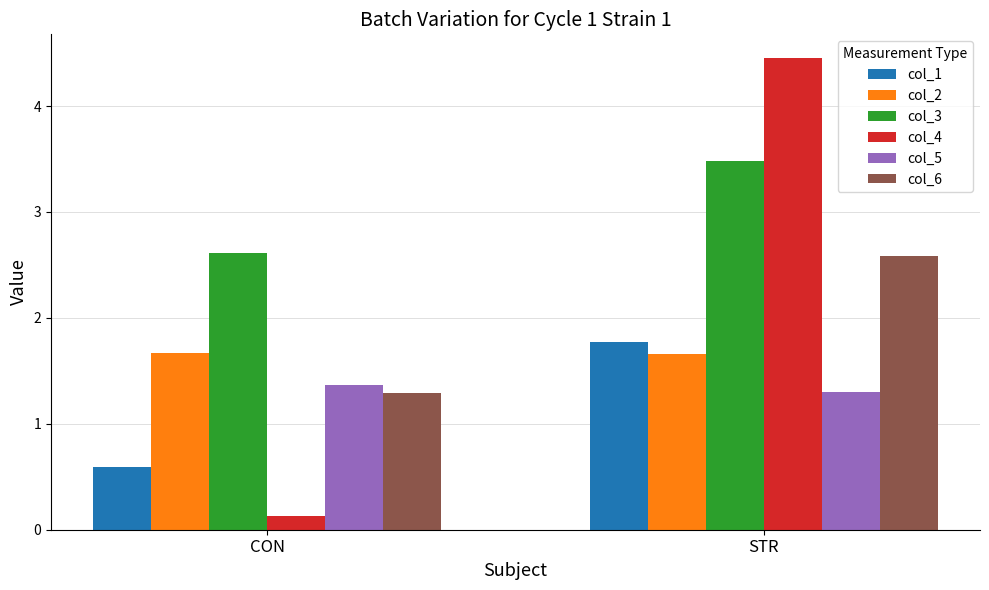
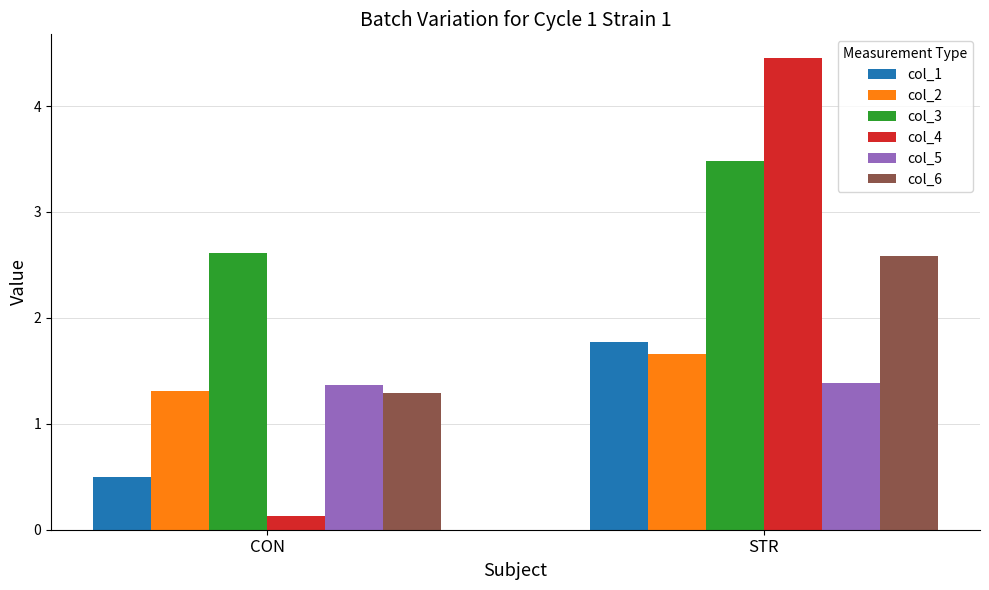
  {
    "col_1": {
-     "CON": 0.59,
+     "CON": 0.50,
      "STR": 1.77
    },
    "col_2": {
-     "CON": 1.67,
+     "CON": 1.31,
      "STR": 1.65
    },
    "col_3": {
      "CON": 2.61,
      "STR": 3.48
    },
    "col_4": {
      "CON": 0.13,
      "STR": 4.45
    },
    "col_5": {
      "CON": 1.36,
-     "STR": 1.30
+     "STR": 1.38
    },
    "col_6": {
      "CON": 1.29,
      "STR": 2.59
    }
  }
